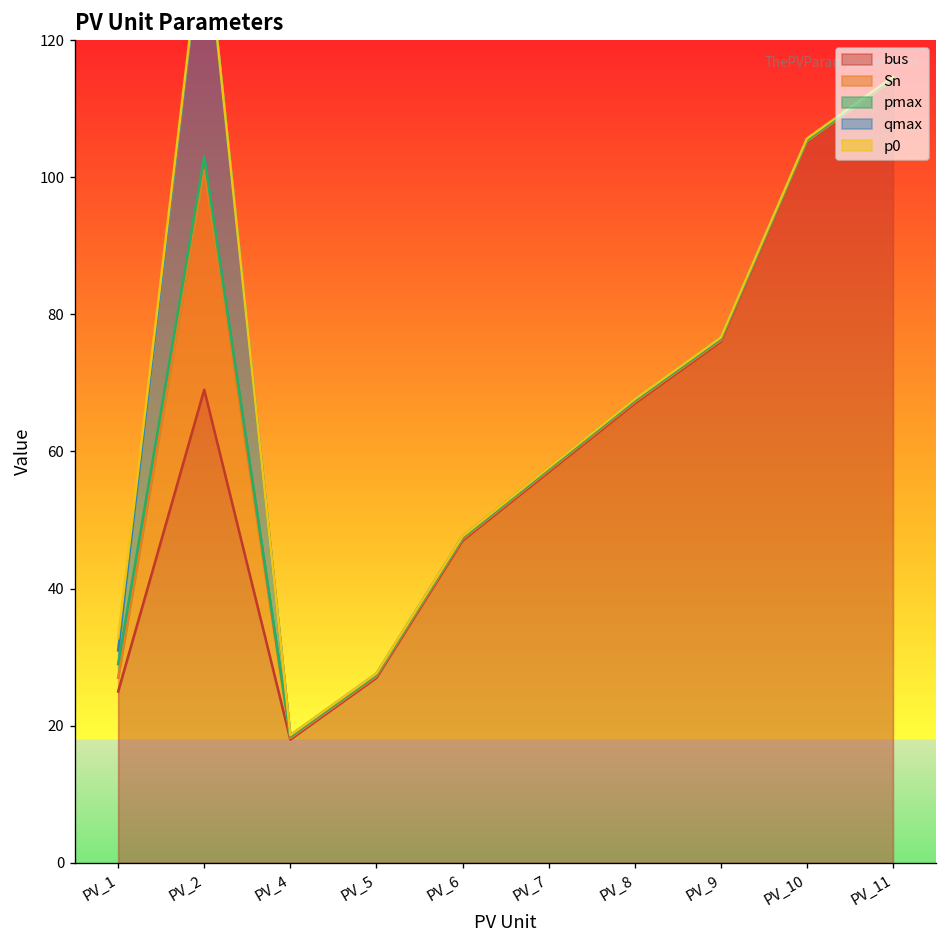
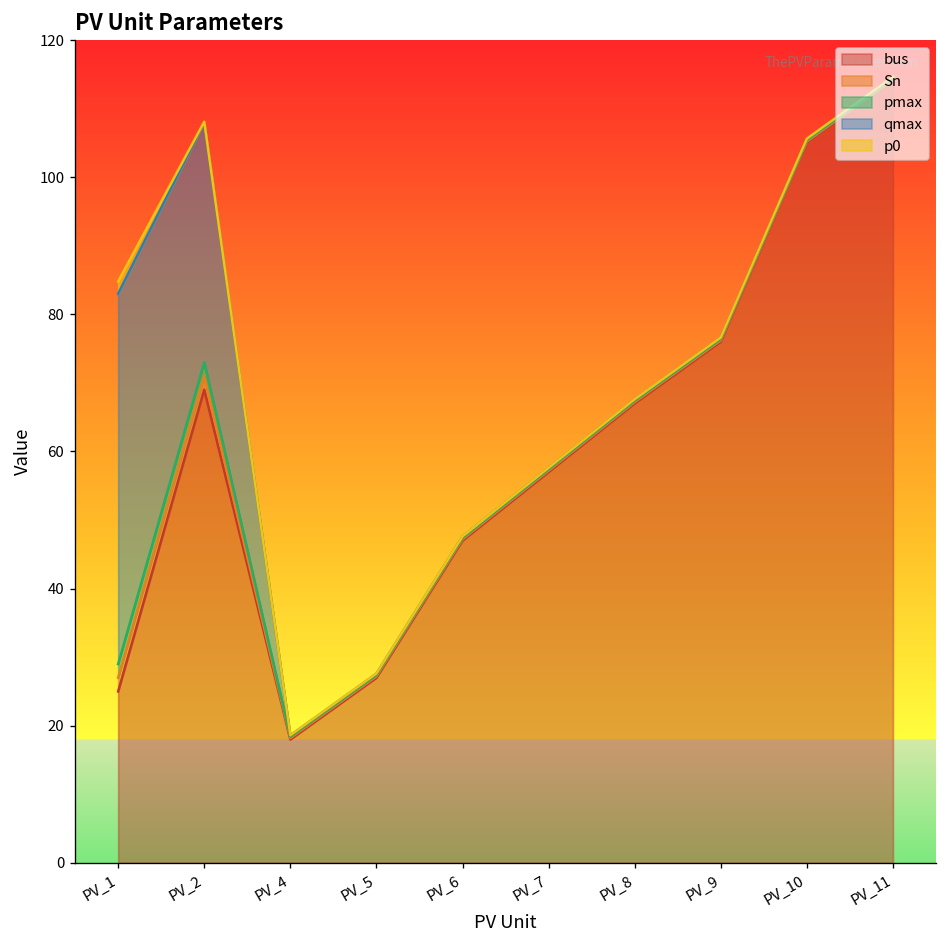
  {
    "bus": {
      "PV_1": 25,
      "PV_2": 69
    },
    "Sn": {
      "PV_1": 2,
-     "PV_2": 32
+     "PV_2": 2
    },
    "pmax": {
      "PV_1": 2,
      "PV_2": 2
    },
    "qmax": {
-     "PV_1": 2
+     "PV_1": 54
    },
    "p0": {
      "PV_1": 2
    }
  }
